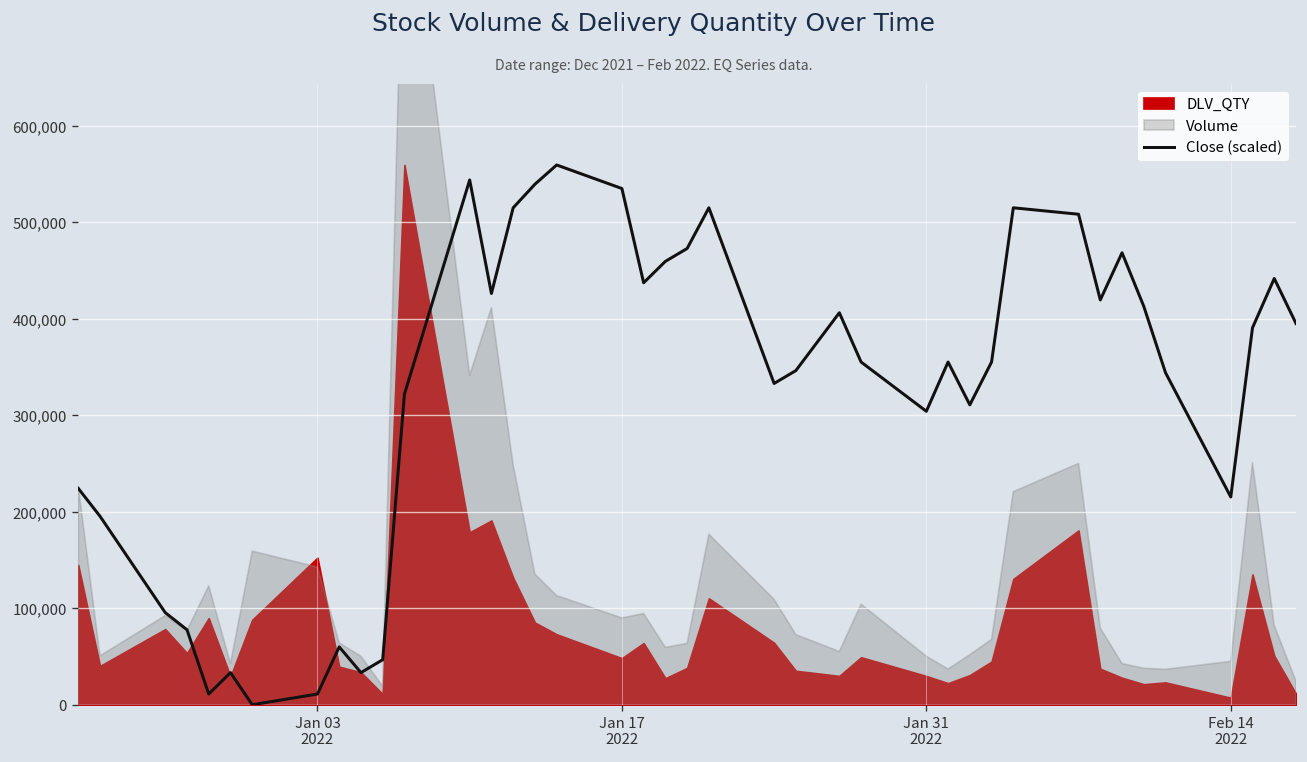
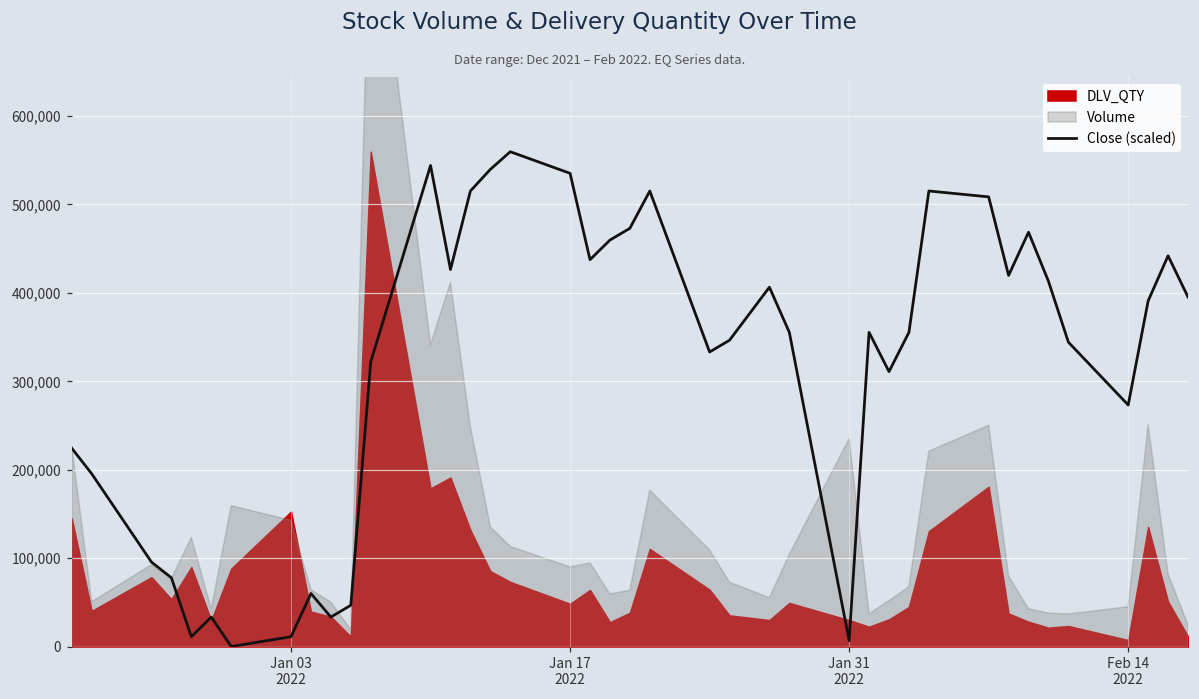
  {
    "Close (scaled)": {
      "Jan 03 2022": "10,000",
      "Jan 17 2022": "540,000",
-     "Jan 31 2022": "300,000",
-     "Feb 14 2022": "220,000"
+     "Jan 31 2022": "10,000",
+     "Feb 14 2022": "270,000"
    },
    "DLV_QTY": {
      "Jan 03 2022": "150,000",
      "Jan 17 2022": "50,000",
      "Jan 31 2022": "30,000",
      "Feb 14 2022": "10,000"
    },
    "Volume": {
      "Jan 03 2022": "140,000",
      "Jan 17 2022": "90,000",
-     "Jan 31 2022": "50,000",
+     "Jan 31 2022": "230,000",
      "Feb 14 2022": "40,000"
    }
  }
